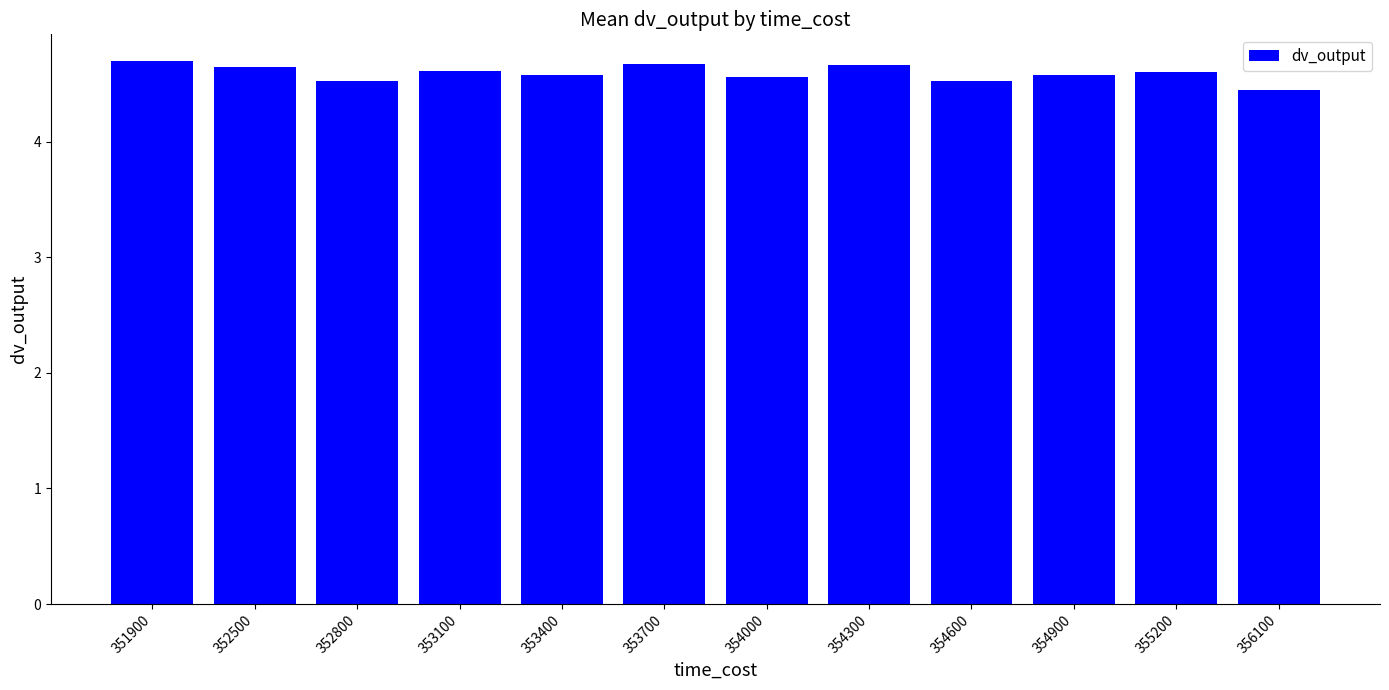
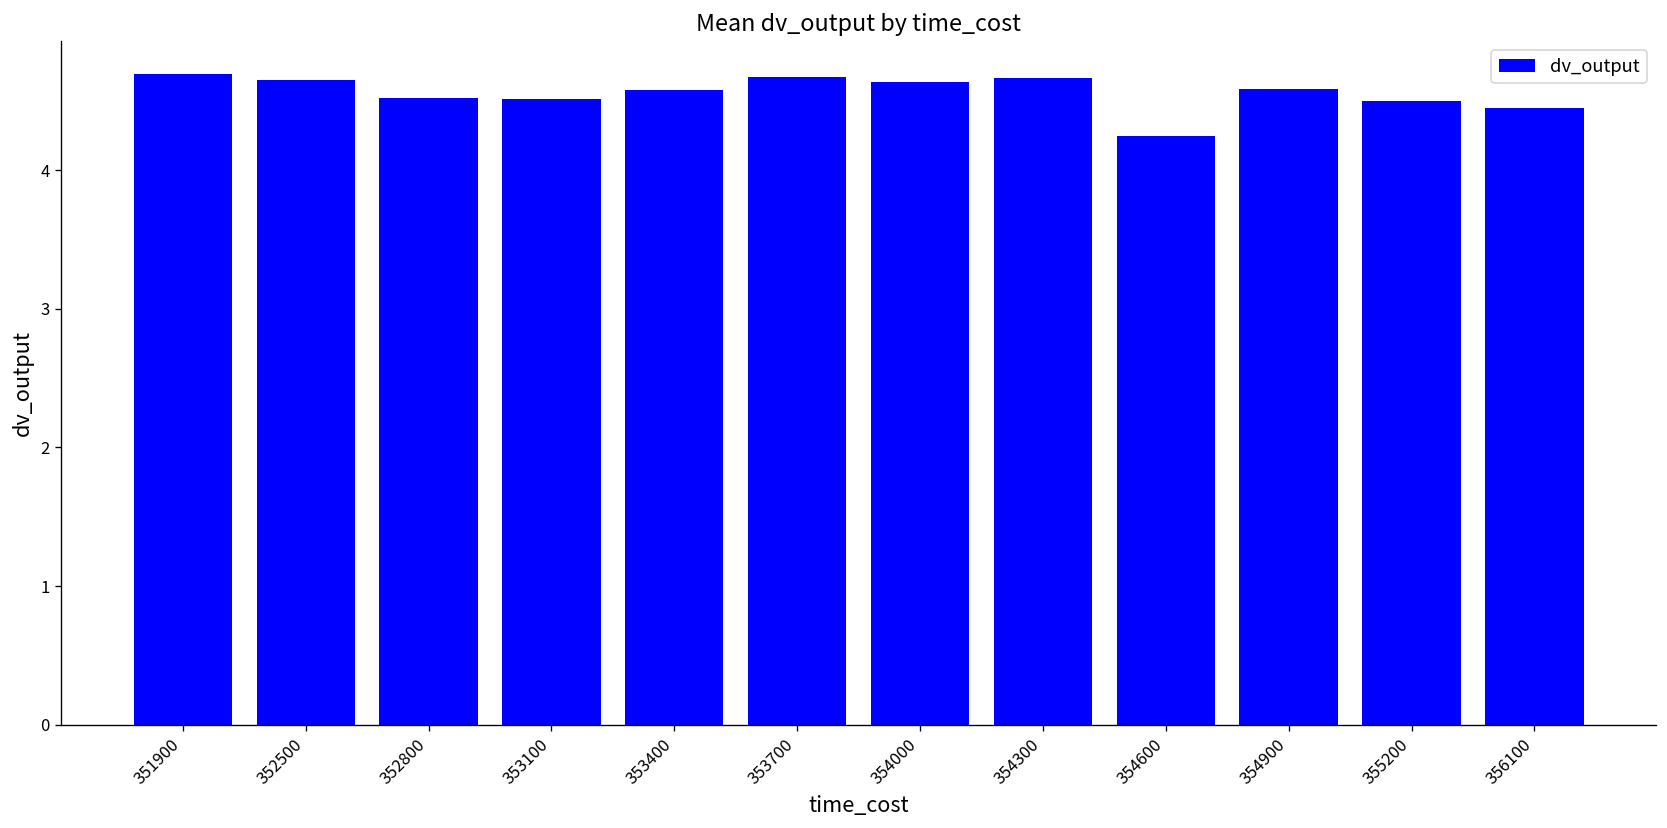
  {
    "351900": 4.69,
    "352500": 4.65,
    "352800": 4.52,
-   "353100": 4.61,
+   "353100": 4.52,
    "353400": 4.58,
    "353700": 4.67,
-   "354000": 4.56,
+   "354000": 4.64,
    "354300": 4.66,
-   "354600": 4.53,
+   "354600": 4.25,
    "354900": 4.58,
-   "355200": 4.60,
+   "355200": 4.50,
    "356100": 4.45
  }
